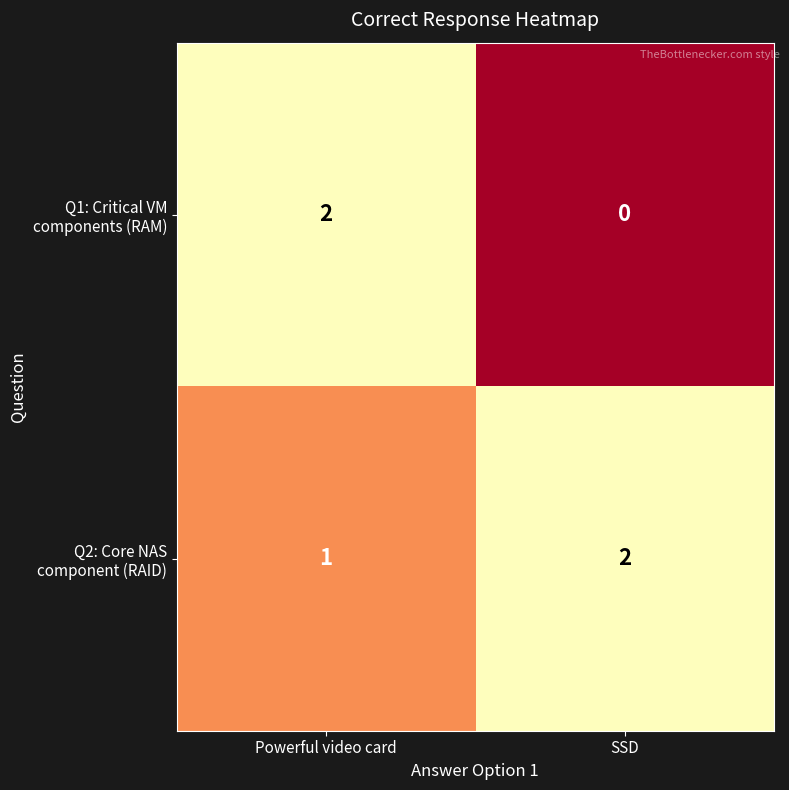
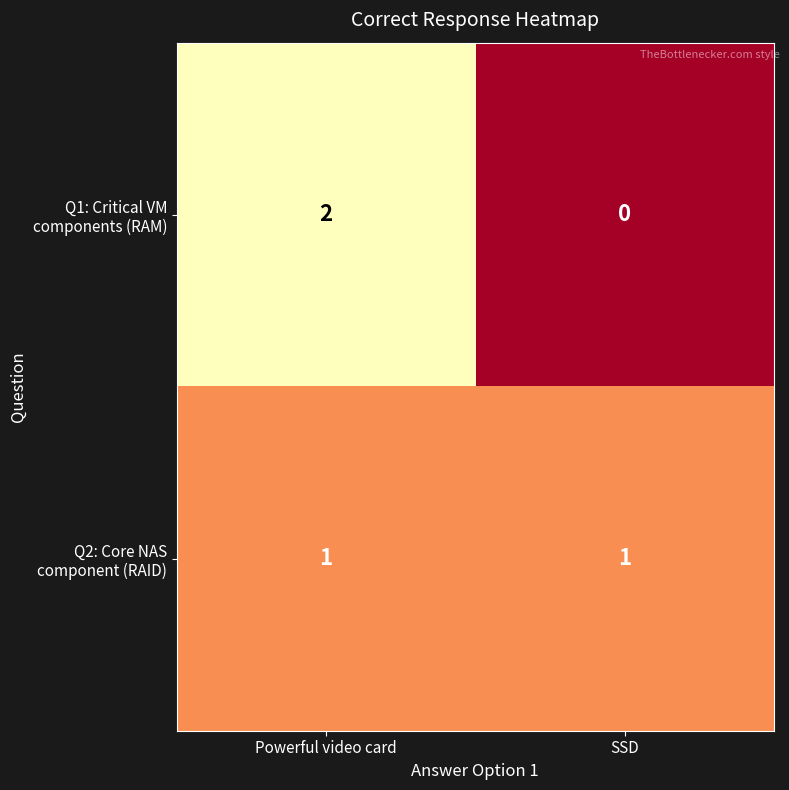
  {
    "Q1: Critical VM components (RAM)": {
      "Powerful video card": 2
    },
    "Q2: Core NAS component (RAID)": {
      "Powerful video card": 1,
-     "SSD": 2
+     "SSD": 1
    }
  }
